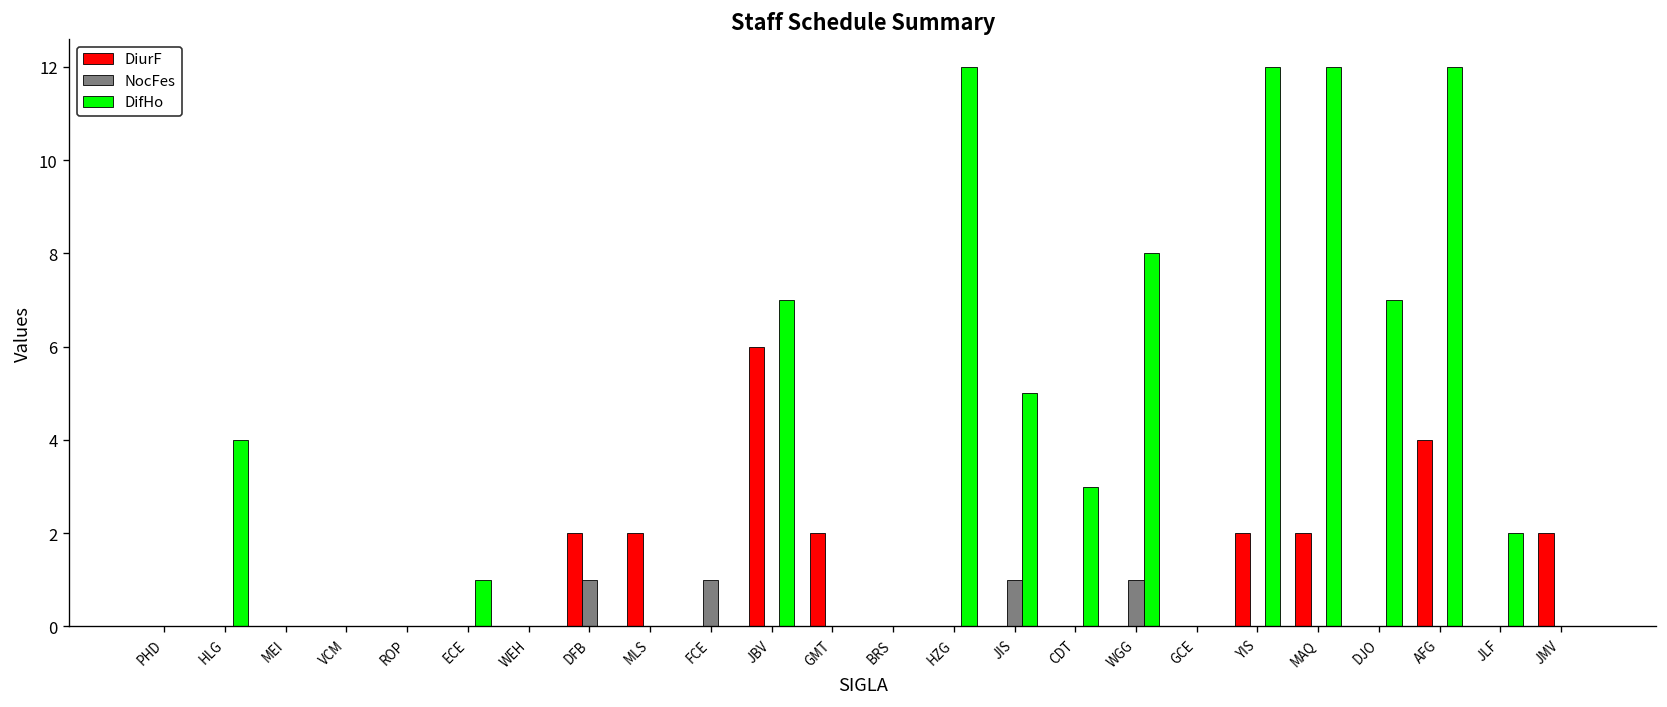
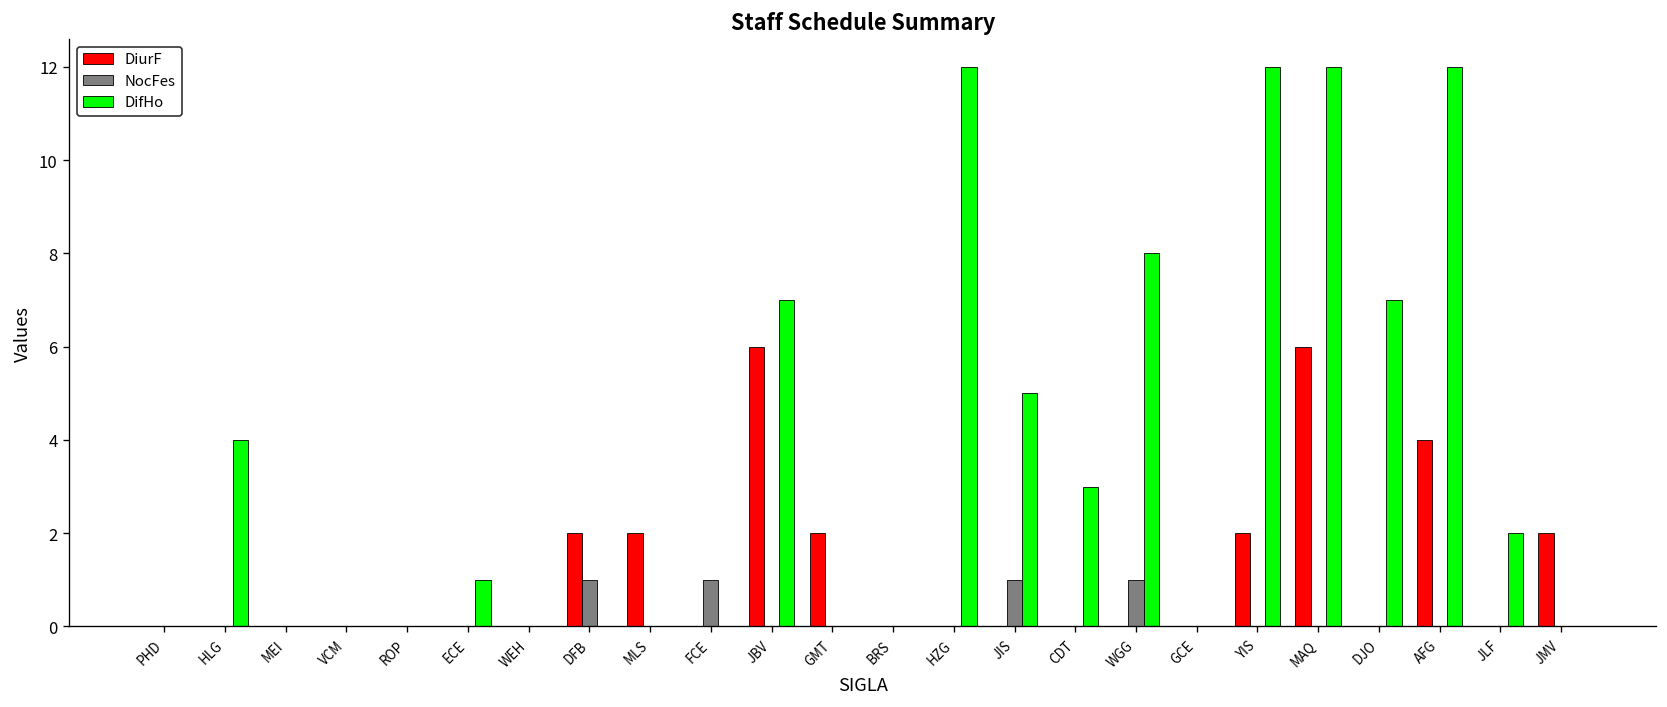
  {
    "DiurF": {
      "PHD": 0,
      "HLG": 0,
      "MEI": 0,
      "VCM": 0,
      "ROP": 0,
      "ECE": 0,
      "WEH": 0,
      "DFB": 2,
      "MLS": 2,
      "FCE": 0,
      "JBV": 6,
      "GMT": 2,
      "BRS": 0,
      "HZG": 0,
      "JIS": 0,
      "CDT": 0,
      "WGG": 0,
      "GCE": 0,
      "YIS": 2,
-     "MAQ": 2,
+     "MAQ": 6,
      "DJO": 0,
      "AFG": 4,
      "JLF": 0,
      "JMV": 2
    },
    "NocFes": {
      "PHD": 0,
      "HLG": 0,
      "MEI": 0,
      "VCM": 0,
      "ROP": 0,
      "ECE": 0,
      "WEH": 0,
      "DFB": 1,
      "MLS": 0,
      "FCE": 1,
      "JBV": 0,
      "GMT": 0,
      "BRS": 0,
      "HZG": 0,
      "JIS": 1,
      "CDT": 0,
      "WGG": 1,
      "GCE": 0,
      "YIS": 0,
      "MAQ": 0,
      "DJO": 0,
      "AFG": 0,
      "JLF": 0,
      "JMV": 0
    },
    "DifHo": {
      "PHD": 0,
      "HLG": 4,
      "MEI": 0,
      "VCM": 0,
      "ROP": 0,
      "ECE": 1,
      "WEH": 0,
      "DFB": 0,
      "MLS": 0,
      "FCE": 0,
      "JBV": 7,
      "GMT": 0,
      "BRS": 0,
      "HZG": 12,
      "JIS": 5,
      "CDT": 3,
      "WGG": 8,
      "GCE": 0,
      "YIS": 12,
      "MAQ": 12,
      "DJO": 7,
      "AFG": 12,
      "JLF": 2,
      "JMV": 0
    }
  }
